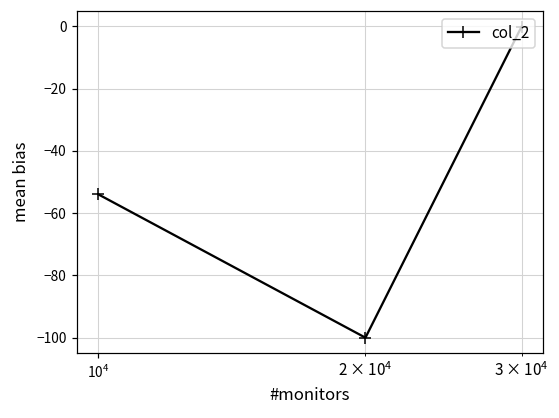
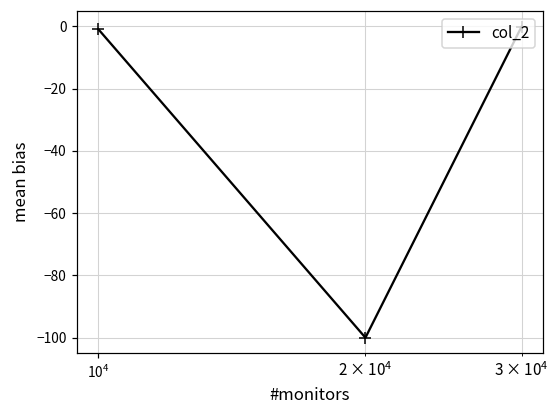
  {
-   "10^4": -54
+   "10^4": -1
  }
